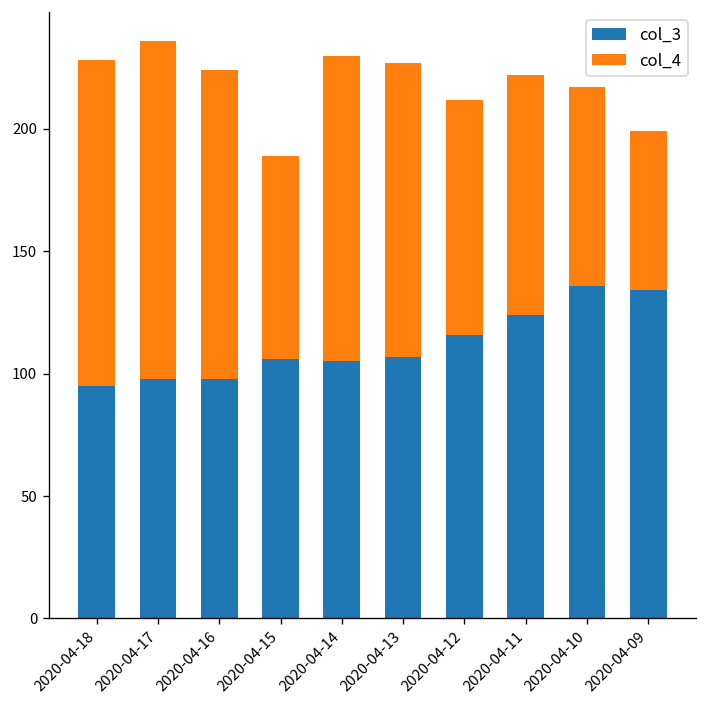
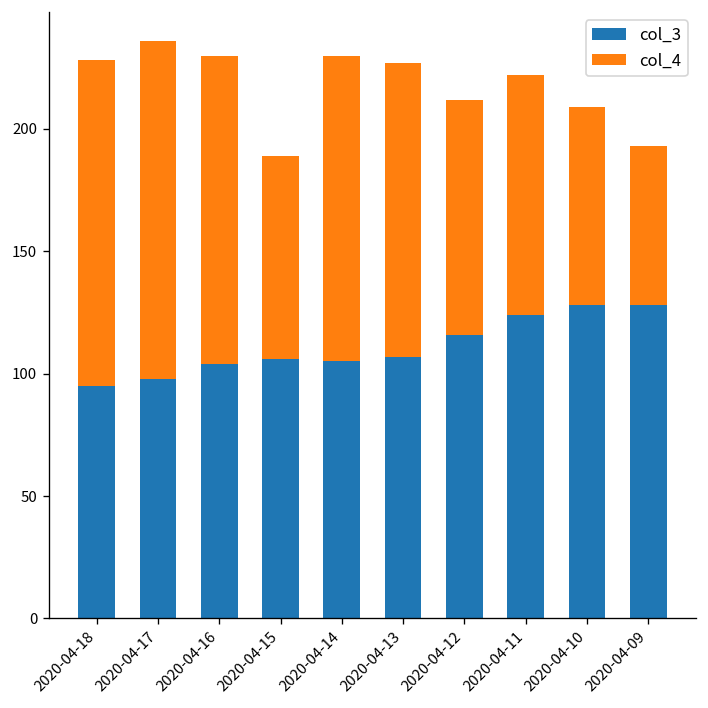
  {
    "col_3": {
      "2020-04-18": 95,
      "2020-04-17": 98,
-     "2020-04-16": 98,
+     "2020-04-16": 104,
      "2020-04-15": 106,
      "2020-04-14": 105,
      "2020-04-13": 107,
      "2020-04-12": 116,
      "2020-04-11": 124,
-     "2020-04-10": 136,
-     "2020-04-09": 134
+     "2020-04-10": 128,
+     "2020-04-09": 128
    },
    "col_4": {
      "2020-04-18": 133,
      "2020-04-17": 138,
      "2020-04-16": 126,
      "2020-04-15": 83,
      "2020-04-14": 125,
      "2020-04-13": 120,
      "2020-04-12": 96,
      "2020-04-11": 98,
      "2020-04-10": 81,
      "2020-04-09": 65
    }
  }
